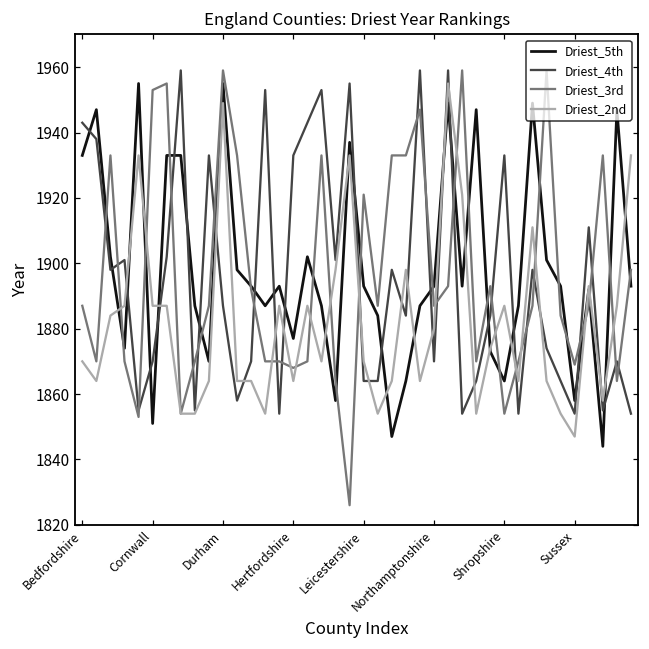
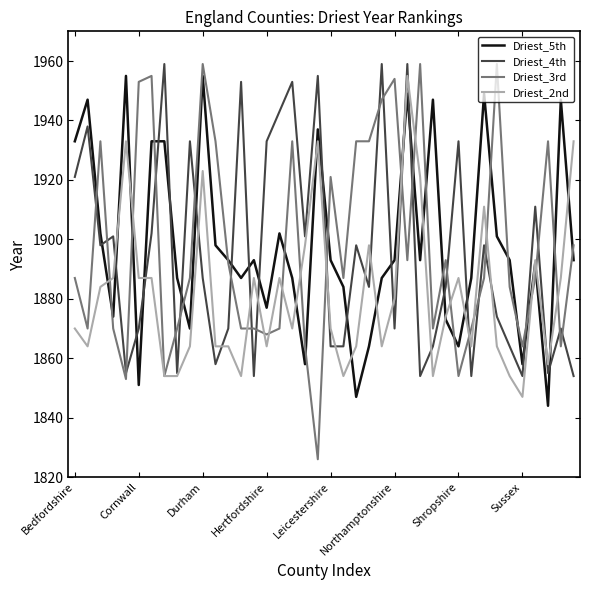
  {
    "Driest_5th": {
      "Bedfordshire": 1933,
      "Cornwall": 1851,
      "Durham": 1955,
      "Hertfordshire": 1877,
      "Leicestershire": 1893,
      "Northamptonshire": 1893,
      "Shropshire": 1864,
      "Sussex": 1858
    },
    "Driest_4th": {
-     "Bedfordshire": 1943,
+     "Bedfordshire": 1921,
      "Cornwall": 1870,
      "Durham": 1887,
      "Hertfordshire": 1933,
      "Leicestershire": 1864,
      "Northamptonshire": 1870,
      "Shropshire": 1933,
      "Sussex": 1854
    },
    "Driest_3rd": {
      "Bedfordshire": 1887,
      "Cornwall": 1953,
      "Durham": 1959,
      "Hertfordshire": 1868,
      "Leicestershire": 1921,
-     "Northamptonshire": 1887,
+     "Northamptonshire": 1954,
      "Shropshire": 1854,
-     "Sussex": 1869
+     "Sussex": 1864
    },
    "Driest_2nd": {
      "Bedfordshire": 1870,
      "Cornwall": 1887,
-     "Durham": 1949,
+     "Durham": 1923,
      "Hertfordshire": 1864,
      "Leicestershire": 1870,
      "Northamptonshire": 1880,
      "Shropshire": 1887,
      "Sussex": 1847
    }
  }
